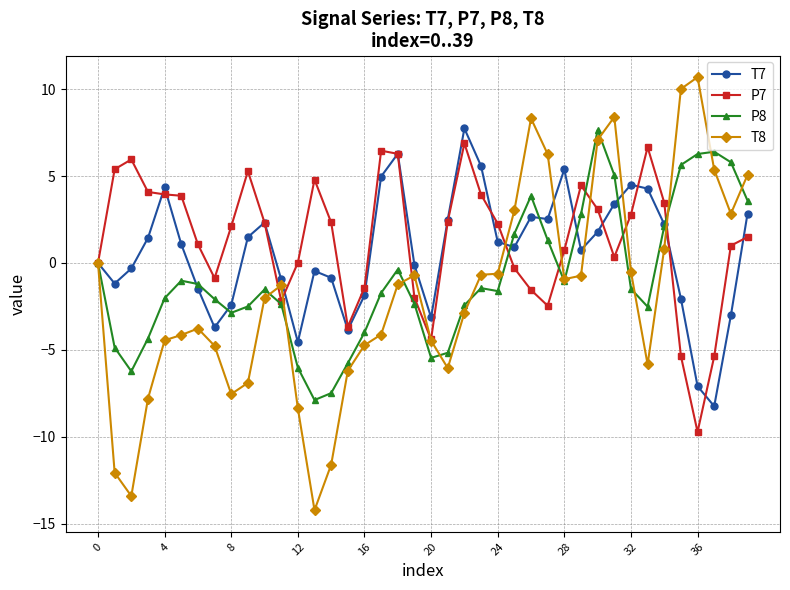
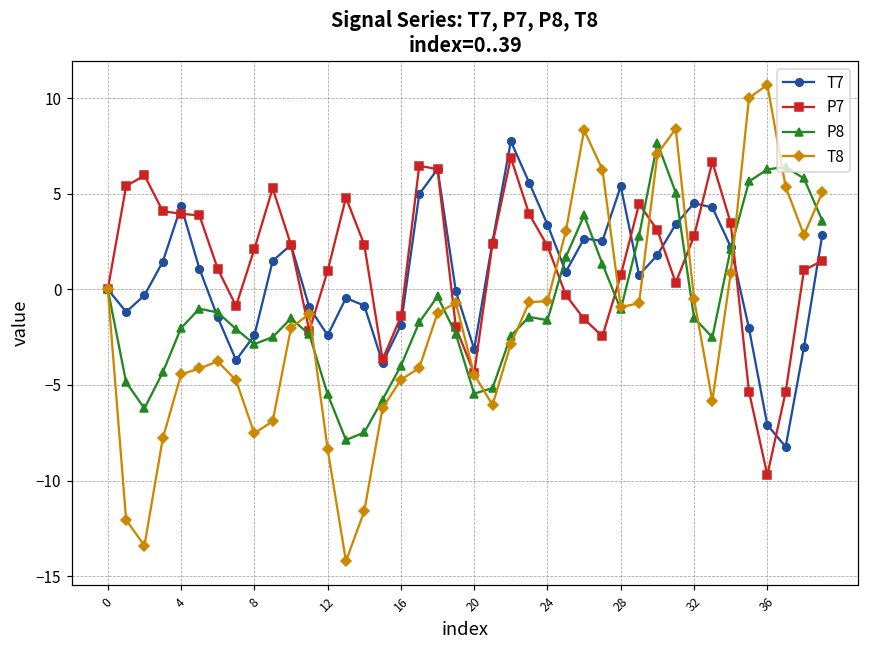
  {
    "T7": {
      "4": 4.3,
      "8": -2.4,
-     "12": -4.5,
+     "12": -2.4,
      "16": -1.9,
      "20": -3.1,
-     "24": 1.2,
+     "24": 3.4,
      "28": 5.4,
      "32": 4.5,
      "36": -7.1
    },
    "P7": {
      "4": 3.9,
      "8": 2.1,
-     "12": 0.0,
+     "12": 1.0,
      "16": -1.4,
      "24": 2.3,
      "28": 0.7,
      "32": 2.8,
      "36": -9.7
    },
    "P8": {
      "4": -2.0,
      "8": -2.9,
-     "12": -6.0,
+     "12": -5.5,
      "16": -4.0,
      "20": -5.5,
      "24": -1.6,
      "32": -1.5,
      "36": 6.3
    },
    "T8": {
      "4": -4.4,
      "8": -7.5,
      "12": -8.4,
      "16": -4.7,
      "24": -0.6,
      "32": -0.5,
      "36": 10.7
    }
  }
